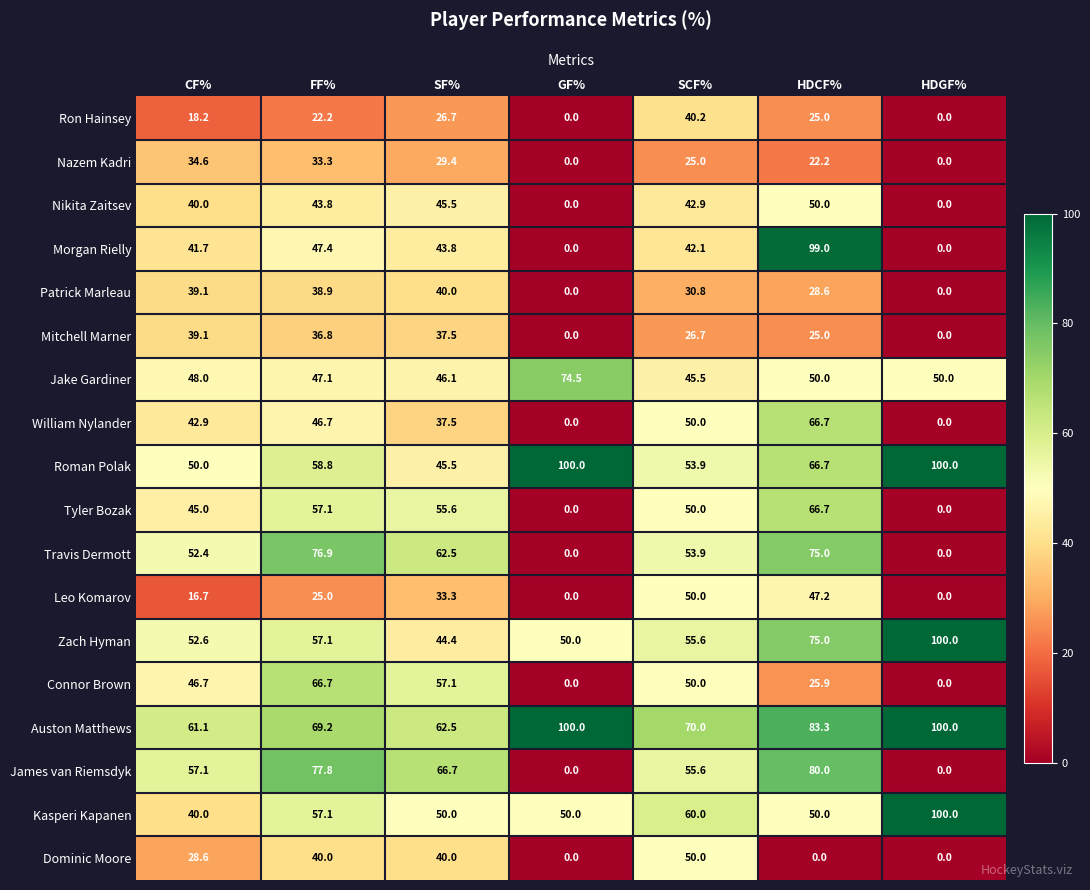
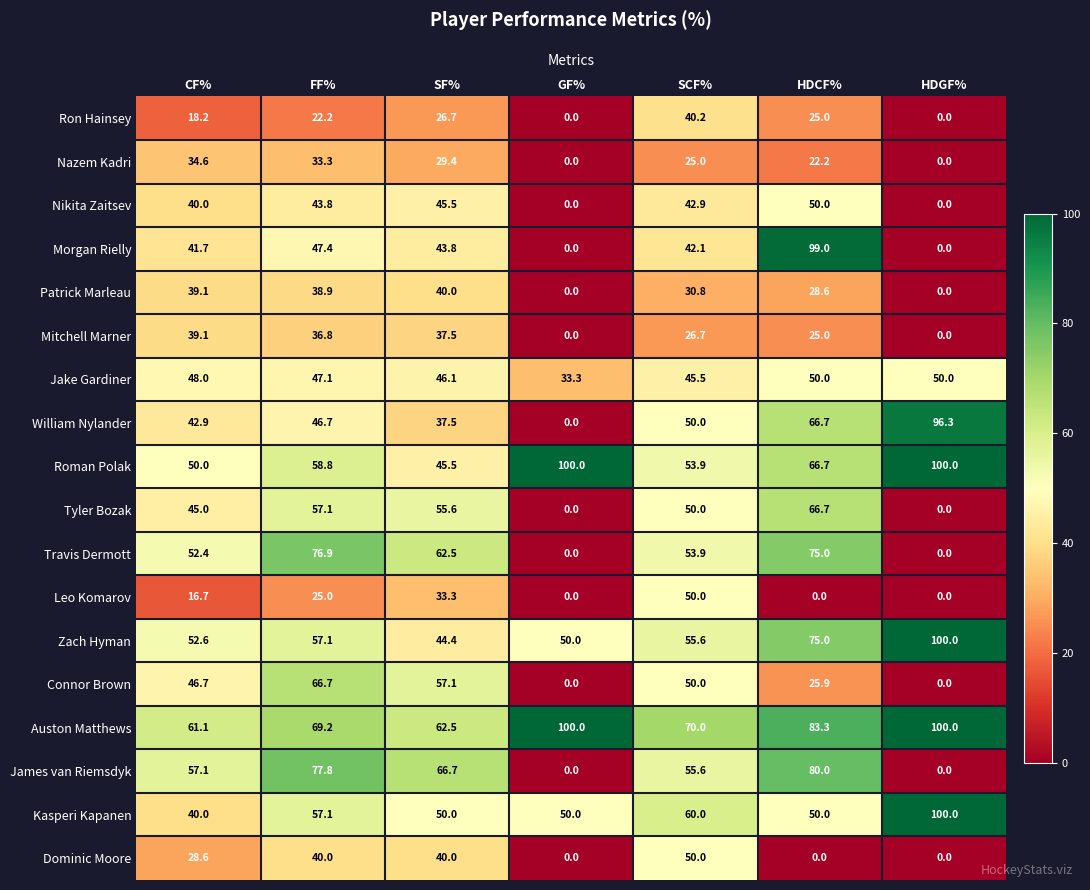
  {
    "Ron Hainsey": {
      "CF%": 18.2,
      "FF%": 22.2,
      "SF%": 26.7,
      "GF%": 0.0,
      "SCF%": 40.2,
      "HDCF%": 25.0,
      "HDGF%": 0.0
    },
    "Nazem Kadri": {
      "CF%": 34.6,
      "FF%": 33.3,
      "SF%": 29.4,
      "GF%": 0.0,
      "SCF%": 25.0,
      "HDCF%": 22.2,
      "HDGF%": 0.0
    },
    "Nikita Zaitsev": {
      "CF%": 40.0,
      "FF%": 43.8,
      "SF%": 45.5,
      "GF%": 0.0,
      "SCF%": 42.9,
      "HDCF%": 50.0,
      "HDGF%": 0.0
    },
    "Morgan Rielly": {
      "CF%": 41.7,
      "FF%": 47.4,
      "SF%": 43.8,
      "GF%": 0.0,
      "SCF%": 42.1,
      "HDCF%": 99.0,
      "HDGF%": 0.0
    },
    "Patrick Marleau": {
      "CF%": 39.1,
      "FF%": 38.9,
      "SF%": 40.0,
      "GF%": 0.0,
      "SCF%": 30.8,
      "HDCF%": 28.6,
      "HDGF%": 0.0
    },
    "Mitchell Marner": {
      "CF%": 39.1,
      "FF%": 36.8,
      "SF%": 37.5,
      "GF%": 0.0,
      "SCF%": 26.7,
      "HDCF%": 25.0,
      "HDGF%": 0.0
    },
    "Jake Gardiner": {
      "CF%": 48.0,
      "FF%": 47.1,
      "SF%": 46.1,
-     "GF%": 74.5,
+     "GF%": 33.3,
      "SCF%": 45.5,
      "HDCF%": 50.0,
      "HDGF%": 50.0
    },
    "William Nylander": {
      "CF%": 42.9,
      "FF%": 46.7,
      "SF%": 37.5,
      "GF%": 0.0,
      "SCF%": 50.0,
      "HDCF%": 66.7,
-     "HDGF%": 0.0
+     "HDGF%": 96.3
    },
    "Roman Polak": {
      "CF%": 50.0,
      "FF%": 58.8,
      "SF%": 45.5,
      "GF%": 100.0,
      "SCF%": 53.9,
      "HDCF%": 66.7,
      "HDGF%": 100.0
    },
    "Tyler Bozak": {
      "CF%": 45.0,
      "FF%": 57.1,
      "SF%": 55.6,
      "GF%": 0.0,
      "SCF%": 50.0,
      "HDCF%": 66.7,
      "HDGF%": 0.0
    },
    "Travis Dermott": {
      "CF%": 52.4,
      "FF%": 76.9,
      "SF%": 62.5,
      "GF%": 0.0,
      "SCF%": 53.9,
      "HDCF%": 75.0,
      "HDGF%": 0.0
    },
    "Leo Komarov": {
      "CF%": 16.7,
      "FF%": 25.0,
      "SF%": 33.3,
      "GF%": 0.0,
      "SCF%": 50.0,
-     "HDCF%": 47.2,
+     "HDCF%": 0.0,
      "HDGF%": 0.0
    },
    "Zach Hyman": {
      "CF%": 52.6,
      "FF%": 57.1,
      "SF%": 44.4,
      "GF%": 50.0,
      "SCF%": 55.6,
      "HDCF%": 75.0,
      "HDGF%": 100.0
    },
    "Connor Brown": {
      "CF%": 46.7,
      "FF%": 66.7,
      "SF%": 57.1,
      "GF%": 0.0,
      "SCF%": 50.0,
      "HDCF%": 25.9,
      "HDGF%": 0.0
    },
    "Auston Matthews": {
      "CF%": 61.1,
      "FF%": 69.2,
      "SF%": 62.5,
      "GF%": 100.0,
      "SCF%": 70.0,
      "HDCF%": 83.3,
      "HDGF%": 100.0
    },
    "James van Riemsdyk": {
      "CF%": 57.1,
      "FF%": 77.8,
      "SF%": 66.7,
      "GF%": 0.0,
      "SCF%": 55.6,
      "HDCF%": 80.0,
      "HDGF%": 0.0
    },
    "Kasperi Kapanen": {
      "CF%": 40.0,
      "FF%": 57.1,
      "SF%": 50.0,
      "GF%": 50.0,
      "SCF%": 60.0,
      "HDCF%": 50.0,
      "HDGF%": 100.0
    },
    "Dominic Moore": {
      "CF%": 28.6,
      "FF%": 40.0,
      "SF%": 40.0,
      "GF%": 0.0,
      "SCF%": 50.0,
      "HDCF%": 0.0,
      "HDGF%": 0.0
    }
  }
